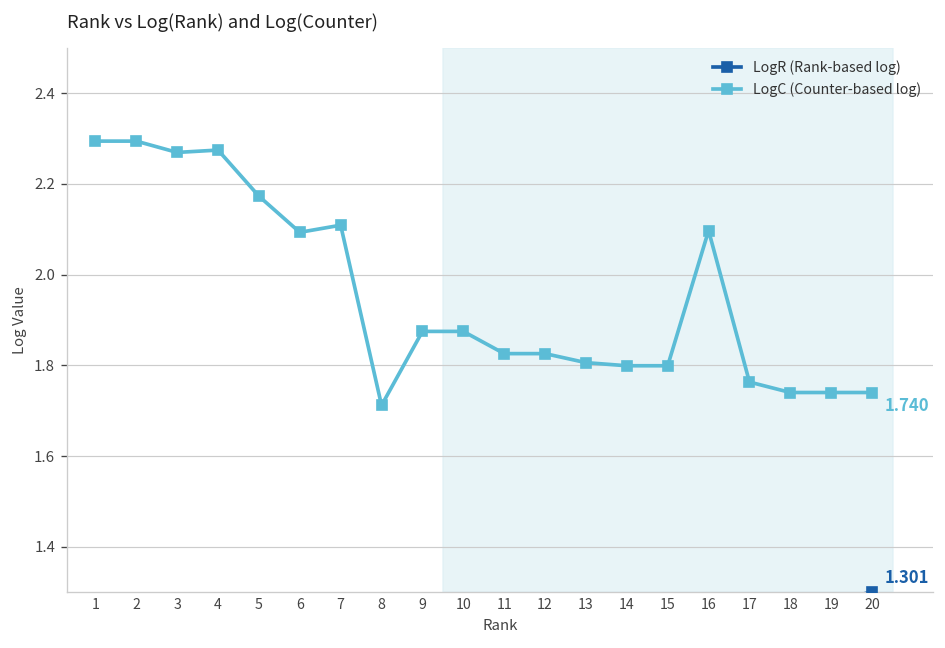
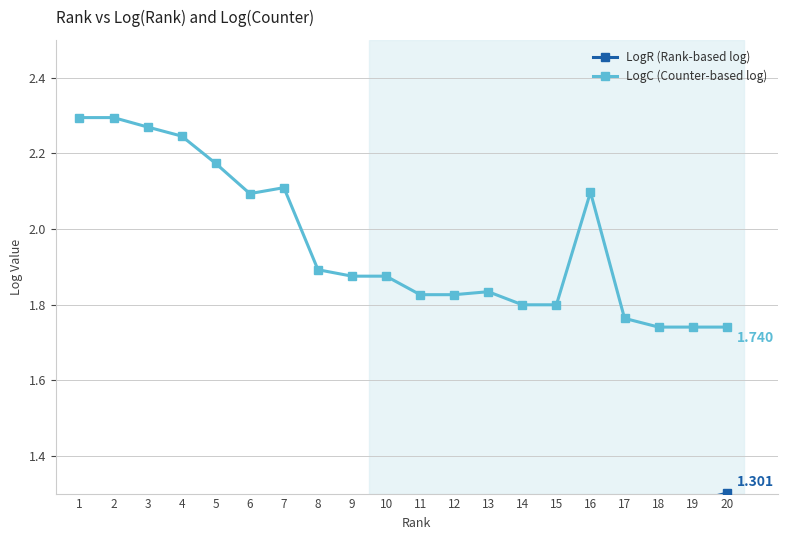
  {
    "LogC (Counter-based log)": {
      "1": 2.29,
      "2": 2.29,
      "3": 2.27,
-     "4": 2.27,
+     "4": 2.25,
      "5": 2.17,
      "6": 2.09,
      "7": 2.11,
-     "8": 1.71,
+     "8": 1.89,
      "9": 1.88,
      "10": 1.88,
      "11": 1.83,
      "12": 1.83,
-     "13": 1.81,
+     "13": 1.83,
      "14": 1.80,
      "15": 1.80,
      "16": 2.10,
      "17": 1.76,
      "18": 1.74,
      "19": 1.74
    },
    "LogR (Rank-based log)": {
      "20": 1.301
    }
  }
